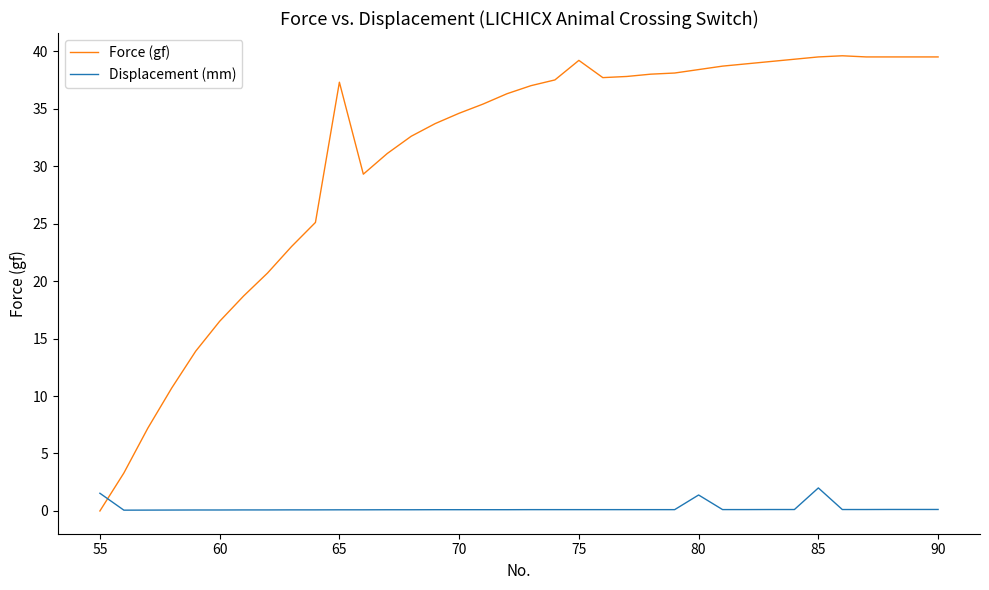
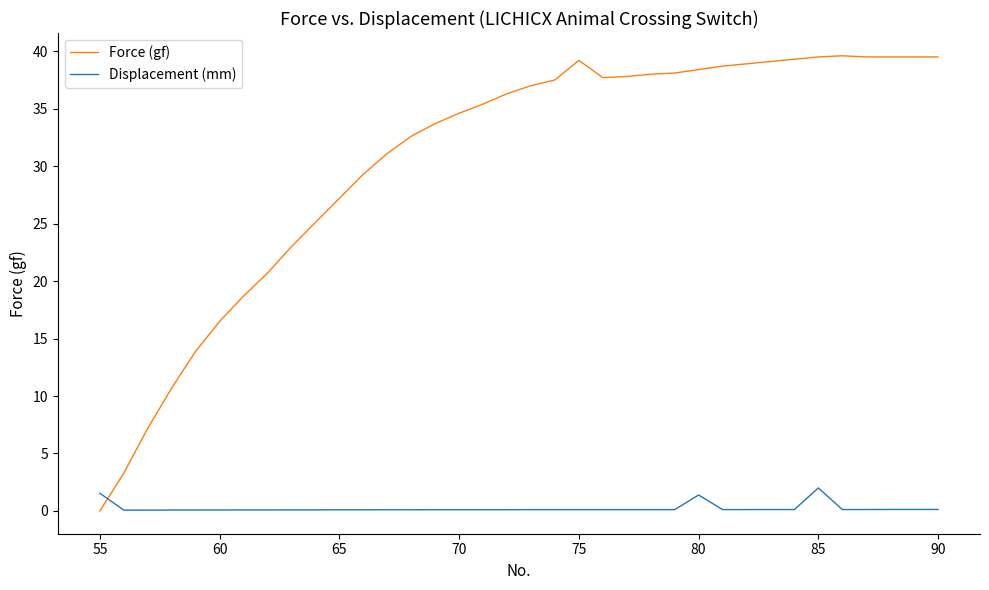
  {
    "Force (gf)": {
      "55": 0.0,
      "60": 16.5,
-     "65": 37.3,
+     "65": 27.2,
      "70": 34.6,
      "75": 39.2,
      "80": 38.4,
      "85": 39.5,
      "90": 39.5
    },
    "Displacement (mm)": {
      "55": 1.5,
      "60": 0.1,
      "65": 0.1,
      "70": 0.1,
      "75": 0.1,
      "80": 1.4,
      "85": 2.0,
      "90": 0.1
    }
  }
